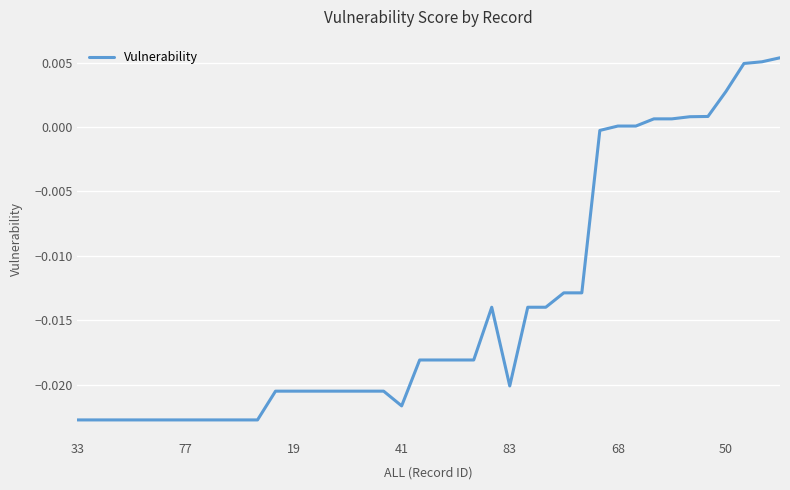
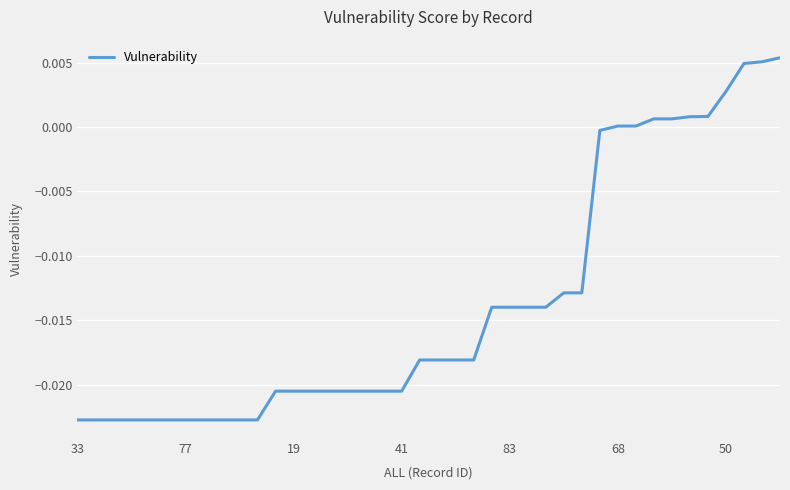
  {
    "77": -0.0227,
-   "41": -0.0216,
-   "83": -0.0201,
+   "41": -0.0205,
+   "83": -0.0140,
    "68": 0.0001,
    "50": 0.0028
  }
